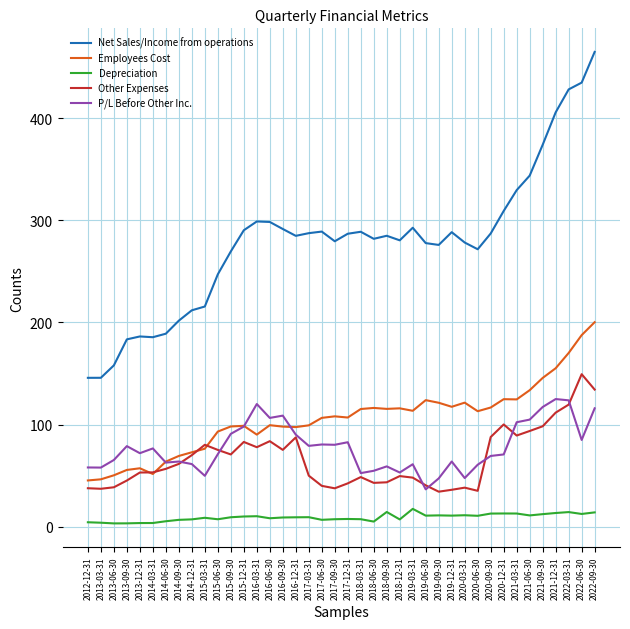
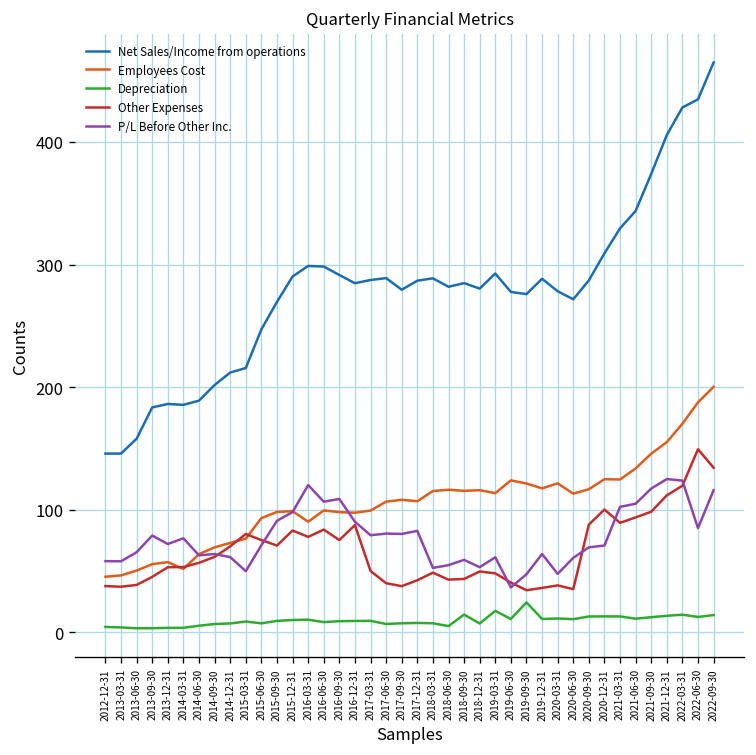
  {
    "Net Sales/Income from operations": {
      "2012-12-31": 146,
      "2013-03-31": 146,
      "2013-06-30": 158,
      "2013-09-30": 183,
      "2013-12-31": 186,
      "2014-03-31": 186,
      "2014-06-30": 189,
      "2014-09-30": 202,
      "2014-12-31": 212,
      "2015-03-31": 216,
      "2015-06-30": 247,
      "2015-09-30": 270,
      "2015-12-31": 290,
      "2016-03-31": 299,
      "2016-06-30": 298,
      "2016-09-30": 291,
      "2016-12-31": 285,
      "2017-03-31": 287,
      "2017-06-30": 289,
      "2017-09-30": 279,
      "2017-12-31": 287,
      "2018-03-31": 289,
      "2018-06-30": 282,
      "2018-09-30": 285,
      "2018-12-31": 280,
      "2019-03-31": 293,
      "2019-06-30": 278,
      "2019-09-30": 276,
      "2019-12-31": 288,
      "2020-03-31": 278,
      "2020-06-30": 272,
      "2020-09-30": 287,
      "2020-12-31": 309,
      "2021-03-31": 330,
      "2021-06-30": 344,
      "2021-09-30": 374,
      "2021-12-31": 406,
      "2022-03-31": 428,
      "2022-06-30": 435,
      "2022-09-30": 465
    },
    "Depreciation": {
      "2012-12-31": 5,
      "2013-03-31": 4,
      "2013-06-30": 3,
      "2013-09-30": 3,
      "2013-12-31": 4,
      "2014-03-31": 4,
      "2014-06-30": 5,
      "2014-09-30": 7,
      "2014-12-31": 7,
      "2015-03-31": 9,
      "2015-06-30": 7,
      "2015-09-30": 9,
      "2015-12-31": 10,
      "2016-03-31": 10,
      "2016-06-30": 8,
      "2016-09-30": 9,
      "2016-12-31": 9,
      "2017-03-31": 9,
      "2017-06-30": 7,
      "2017-09-30": 7,
      "2017-12-31": 8,
      "2018-03-31": 8,
      "2018-06-30": 5,
      "2018-09-30": 15,
      "2018-12-31": 7,
      "2019-03-31": 18,
      "2019-06-30": 11,
-     "2019-09-30": 11,
+     "2019-09-30": 25,
      "2019-12-31": 11,
      "2020-03-31": 11,
      "2020-06-30": 11,
      "2020-09-30": 13,
      "2020-12-31": 13,
      "2021-03-31": 13,
      "2021-06-30": 11,
      "2021-09-30": 12,
      "2021-12-31": 14,
      "2022-03-31": 14,
      "2022-06-30": 13,
      "2022-09-30": 14
    },
    "P/L Before Other Inc.": {
      "2012-12-31": 58,
      "2013-03-31": 58,
      "2013-06-30": 65,
      "2013-09-30": 79,
      "2013-12-31": 72,
      "2014-03-31": 77,
      "2014-12-31": 61,
      "2015-03-31": 50,
      "2015-06-30": 71,
      "2015-09-30": 91,
      "2016-03-31": 120,
      "2016-06-30": 107,
      "2016-09-30": 109,
      "2016-12-31": 90,
      "2017-03-31": 79,
      "2017-06-30": 81,
      "2017-09-30": 80,
      "2017-12-31": 83,
      "2018-03-31": 53,
      "2018-06-30": 55,
      "2018-09-30": 59,
      "2018-12-31": 53,
      "2019-03-31": 61,
      "2019-06-30": 37,
      "2019-09-30": 47,
      "2019-12-31": 64,
      "2020-03-31": 48,
      "2020-06-30": 61,
      "2020-09-30": 69,
      "2020-12-31": 71,
      "2021-03-31": 102,
      "2021-06-30": 105,
      "2021-09-30": 117,
      "2021-12-31": 125,
      "2022-03-31": 124,
      "2022-06-30": 85,
      "2022-09-30": 116
    }
  }
